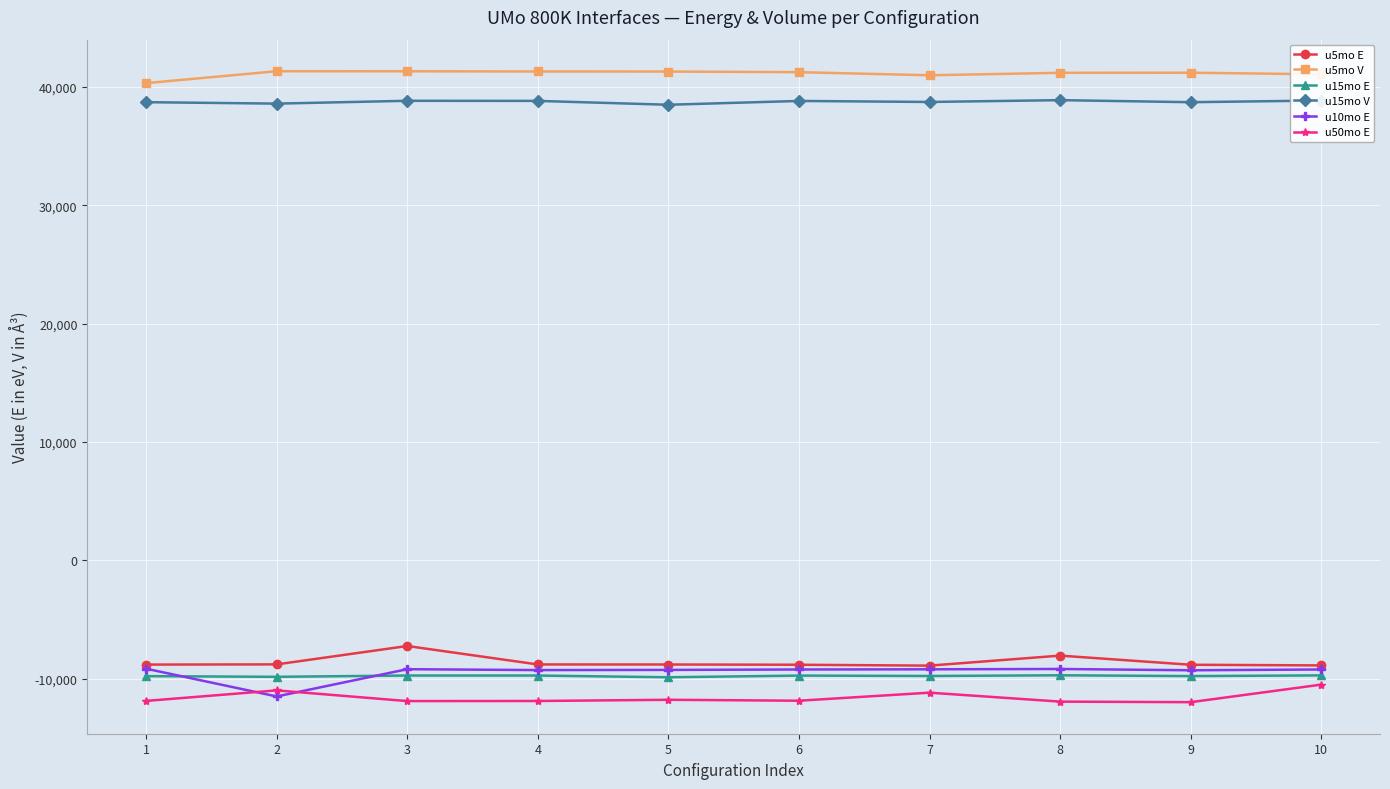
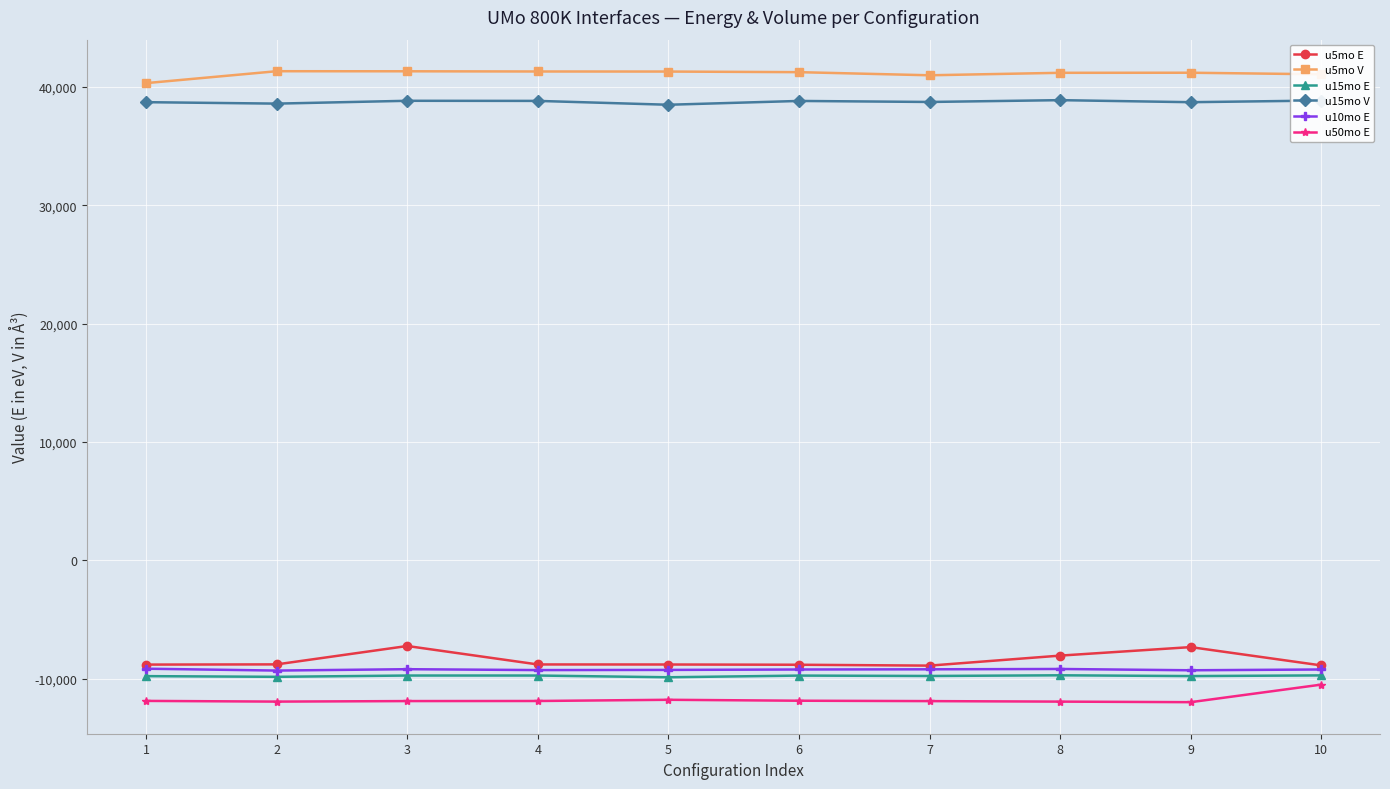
  {
    "u5mo E": {
      "1": "-8,800",
      "2": "-8,800",
      "3": "-7,200",
      "4": "-8,800",
      "5": "-8,800",
      "6": "-8,800",
      "7": "-8,900",
      "8": "-8,000",
-     "9": "-8,800",
+     "9": "-7,300",
      "10": "-8,900"
    },
    "u5mo V": {
      "1": "40,300",
      "2": "41,300",
      "3": "41,300",
      "4": "41,300",
      "5": "41,300",
      "6": "41,300",
      "7": "41,000",
      "8": "41,200",
      "9": "41,200"
    },
    "u10mo E": {
      "1": "-9,100",
-     "2": "-11,500",
+     "2": "-9,300",
      "3": "-9,200",
      "4": "-9,300",
      "5": "-9,200",
      "6": "-9,200",
      "7": "-9,200",
      "8": "-9,200",
      "9": "-9,300",
      "10": "-9,200"
    },
    "u50mo E": {
      "1": "-11,900",
-     "2": "-11,000",
+     "2": "-11,900",
      "3": "-11,900",
      "4": "-11,900",
      "5": "-11,800",
      "6": "-11,900",
-     "7": "-11,200",
+     "7": "-11,900",
      "8": "-11,900",
      "9": "-12,000",
      "10": "-10,500"
    }
  }
